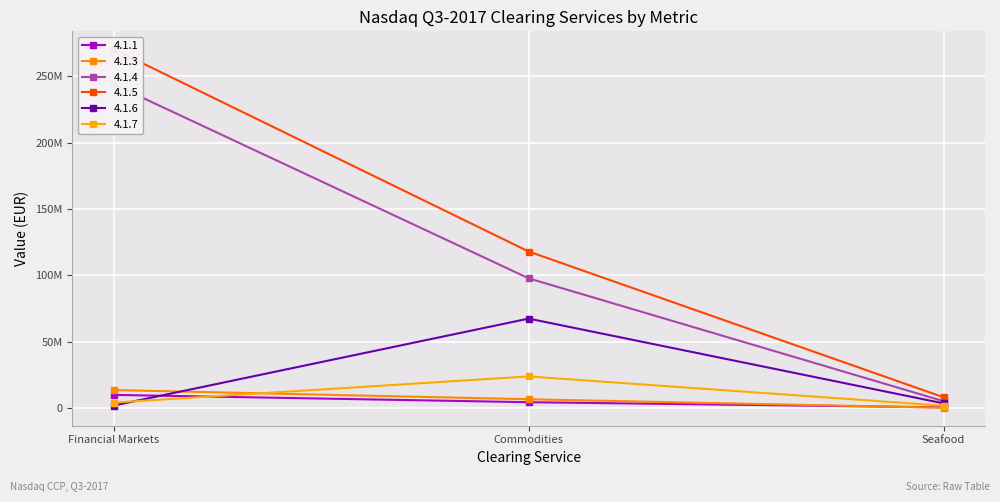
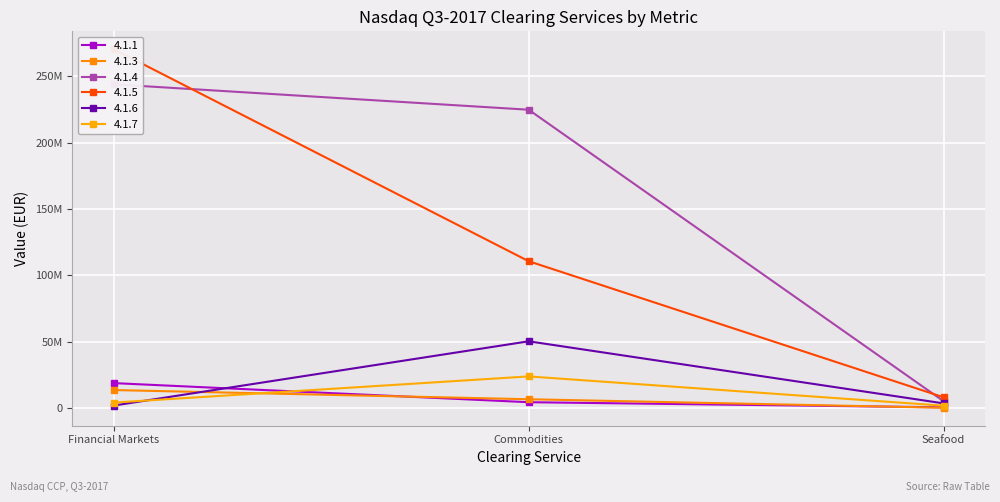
  {
    "4.1.1": {
-     "Financial Markets": 10000000,
+     "Financial Markets": 19000000,
      "Commodities": 4000000
    },
    "4.1.4": {
-     "Commodities": 98000000
+     "Commodities": 225000000
    },
    "4.1.5": {
-     "Commodities": 118000000,
+     "Commodities": 111000000,
      "Seafood": 8000000
    },
    "4.1.6": {
      "Financial Markets": 2000000,
-     "Commodities": 67000000
+     "Commodities": 50000000
    }
  }
